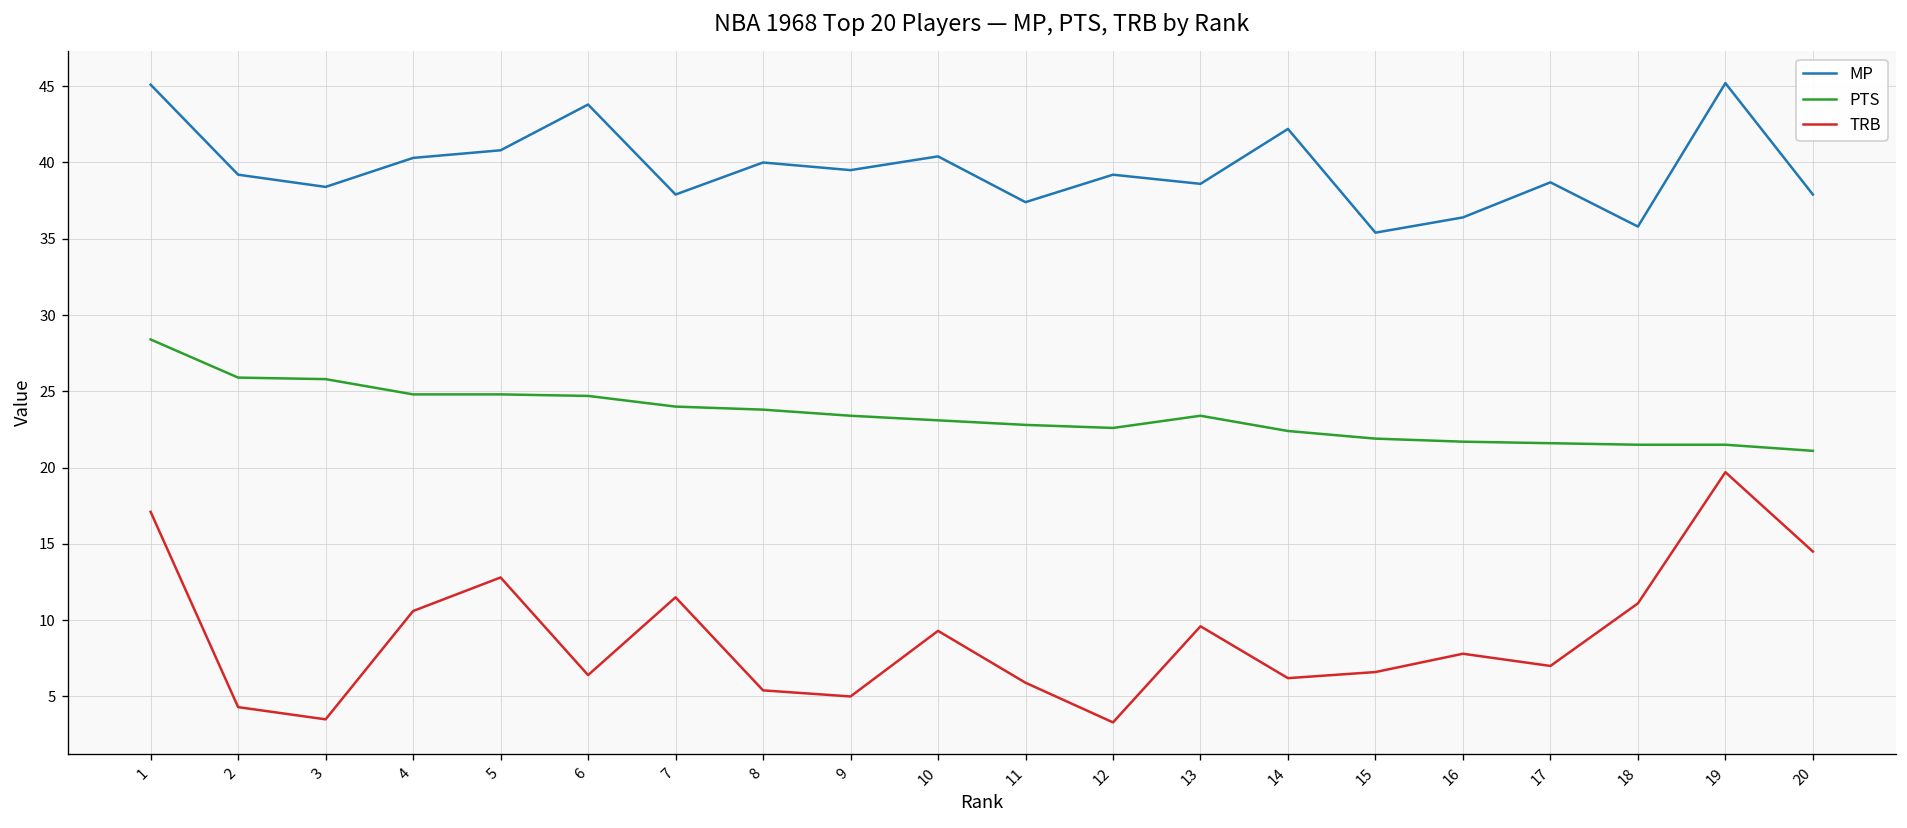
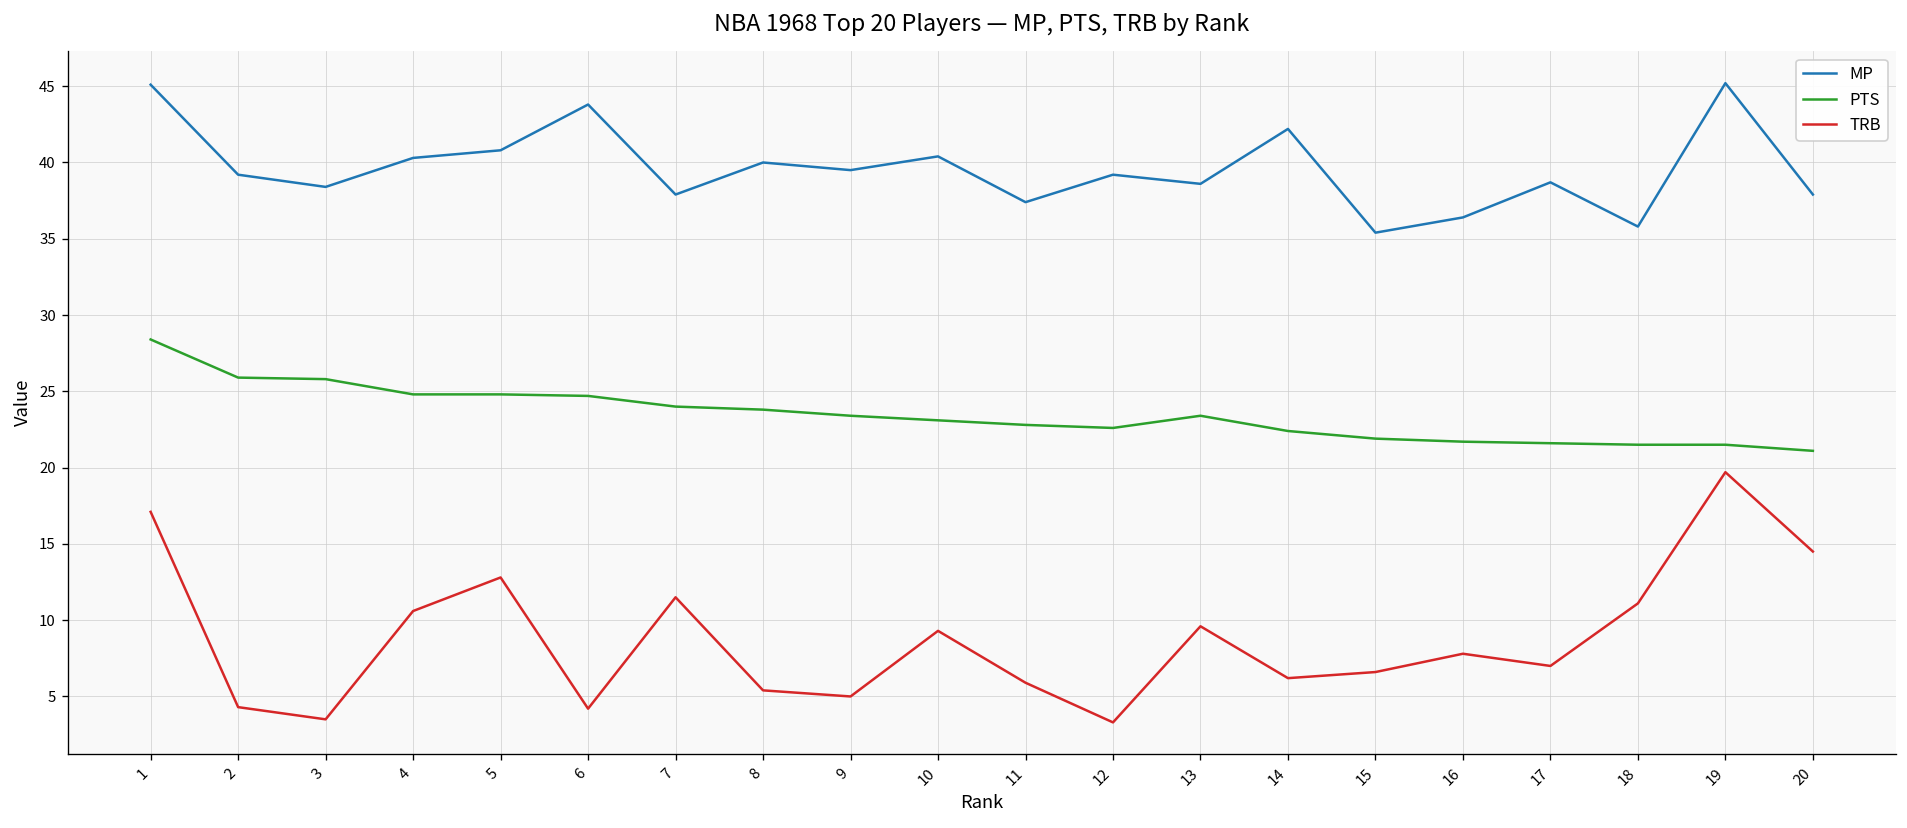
  {
    "MP": {
      "1": 45.1,
      "2": 39.2,
      "3": 38.4,
      "4": 40.3,
      "5": 40.8,
      "6": 43.8,
      "7": 37.9,
      "8": 40.0,
      "9": 39.5,
      "10": 40.4,
      "11": 37.4,
      "12": 39.2,
      "13": 38.6,
      "14": 42.2,
      "15": 35.4,
      "16": 36.4,
      "17": 38.7,
      "18": 35.8,
      "19": 45.2,
      "20": 37.9
    },
    "PTS": {
      "1": 28.4,
      "2": 25.9,
      "3": 25.8,
      "4": 24.8,
      "5": 24.8,
      "6": 24.7,
      "7": 24.0,
      "8": 23.8,
      "9": 23.4,
      "10": 23.1,
      "11": 22.8,
      "12": 22.6,
      "13": 23.4,
      "14": 22.4,
      "15": 21.9,
      "16": 21.7,
      "17": 21.6,
      "18": 21.5,
      "19": 21.5,
      "20": 21.1
    },
    "TRB": {
      "1": 17.1,
      "2": 4.3,
      "3": 3.5,
      "4": 10.6,
      "5": 12.8,
-     "6": 6.4,
+     "6": 4.2,
      "7": 11.5,
      "8": 5.4,
      "9": 5.0,
      "10": 9.3,
      "11": 5.9,
      "12": 3.3,
      "13": 9.6,
      "14": 6.2,
      "15": 6.6,
      "16": 7.8,
      "17": 7.0,
      "18": 11.1,
      "19": 19.7,
      "20": 14.5
    }
  }
